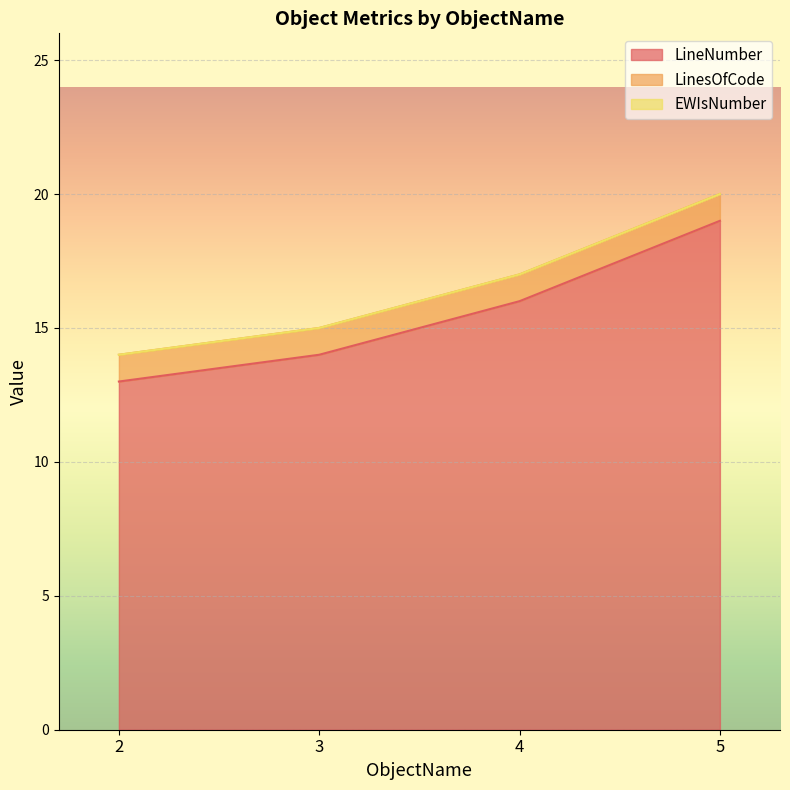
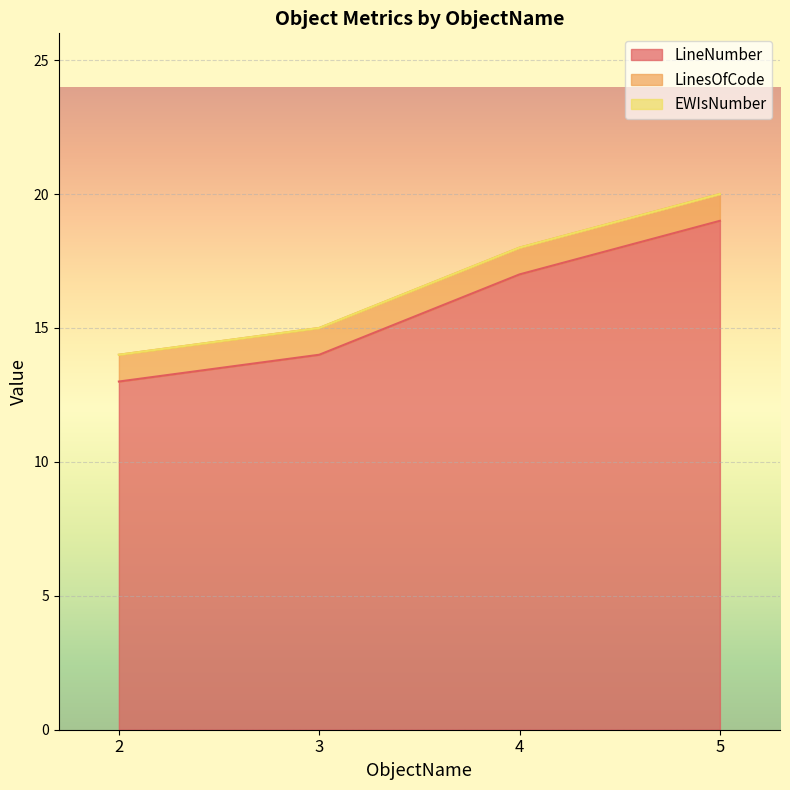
  {
    "LineNumber": {
      "2": 13,
      "3": 14,
-     "4": 16,
+     "4": 17,
      "5": 19
    }
  }
